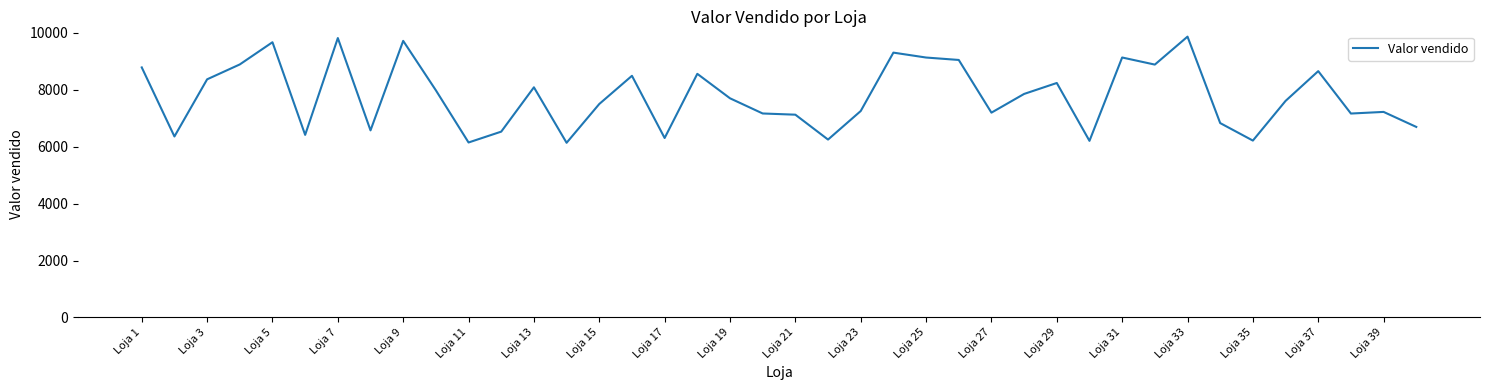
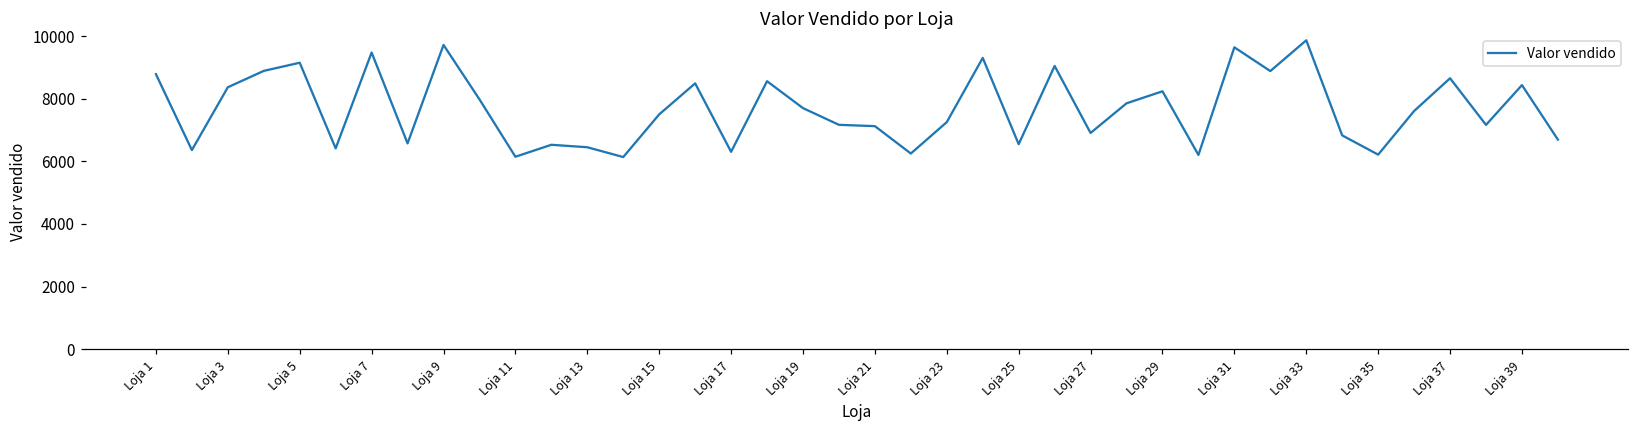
  {
    "Loja 1": 8800,
    "Loja 3": 8400,
-   "Loja 5": 9700,
-   "Loja 7": 9800,
+   "Loja 5": 9200,
+   "Loja 7": 9500,
    "Loja 9": 9700,
    "Loja 11": 6100,
-   "Loja 13": 8100,
+   "Loja 13": 6500,
    "Loja 15": 7500,
    "Loja 17": 6300,
    "Loja 19": 7700,
    "Loja 21": 7100,
    "Loja 23": 7300,
-   "Loja 25": 9100,
-   "Loja 27": 7200,
+   "Loja 25": 6600,
+   "Loja 27": 6900,
    "Loja 29": 8200,
-   "Loja 31": 9100,
+   "Loja 31": 9600,
    "Loja 33": 9900,
    "Loja 35": 6200,
    "Loja 37": 8700,
-   "Loja 39": 7200
+   "Loja 39": 8400
  }
